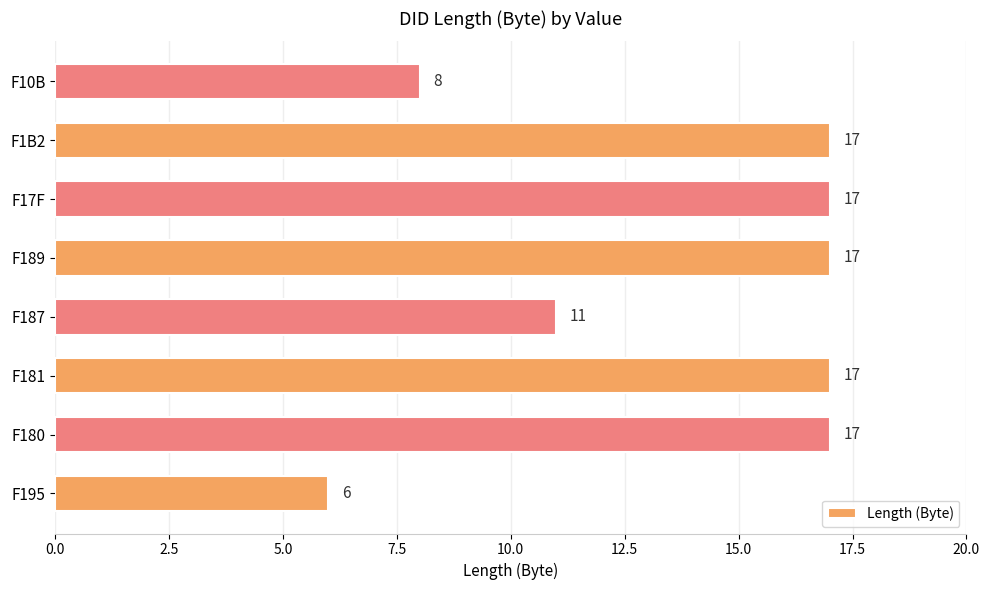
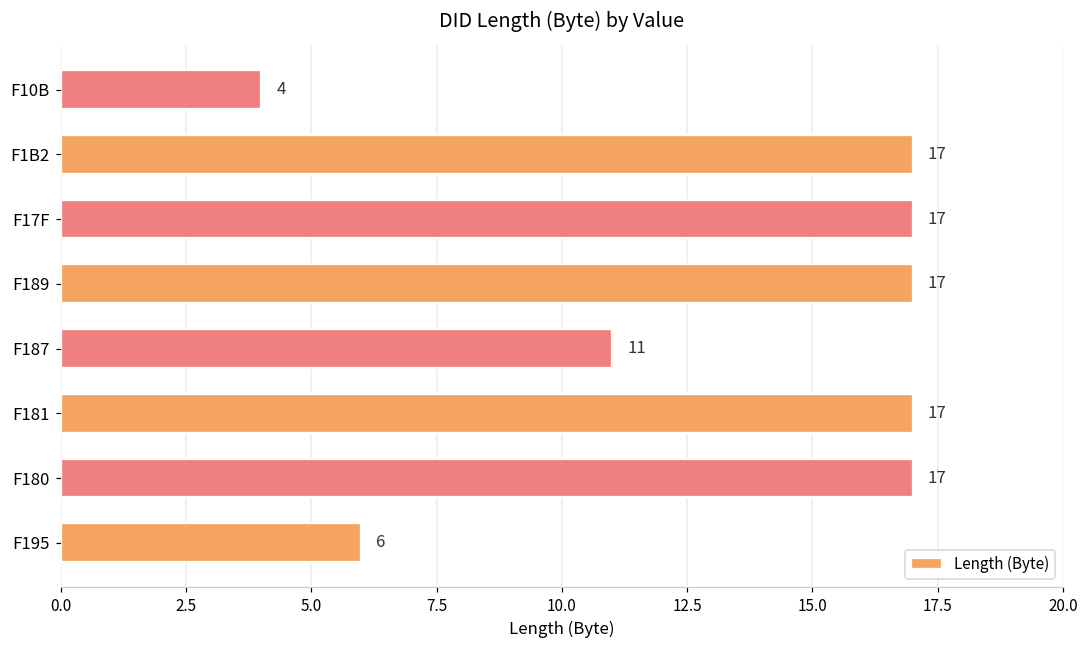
  {
-   "F10B": 8,
+   "F10B": 4,
    "F1B2": 17,
    "F17F": 17,
    "F189": 17,
    "F187": 11,
    "F181": 17,
    "F180": 17,
    "F195": 6
  }
